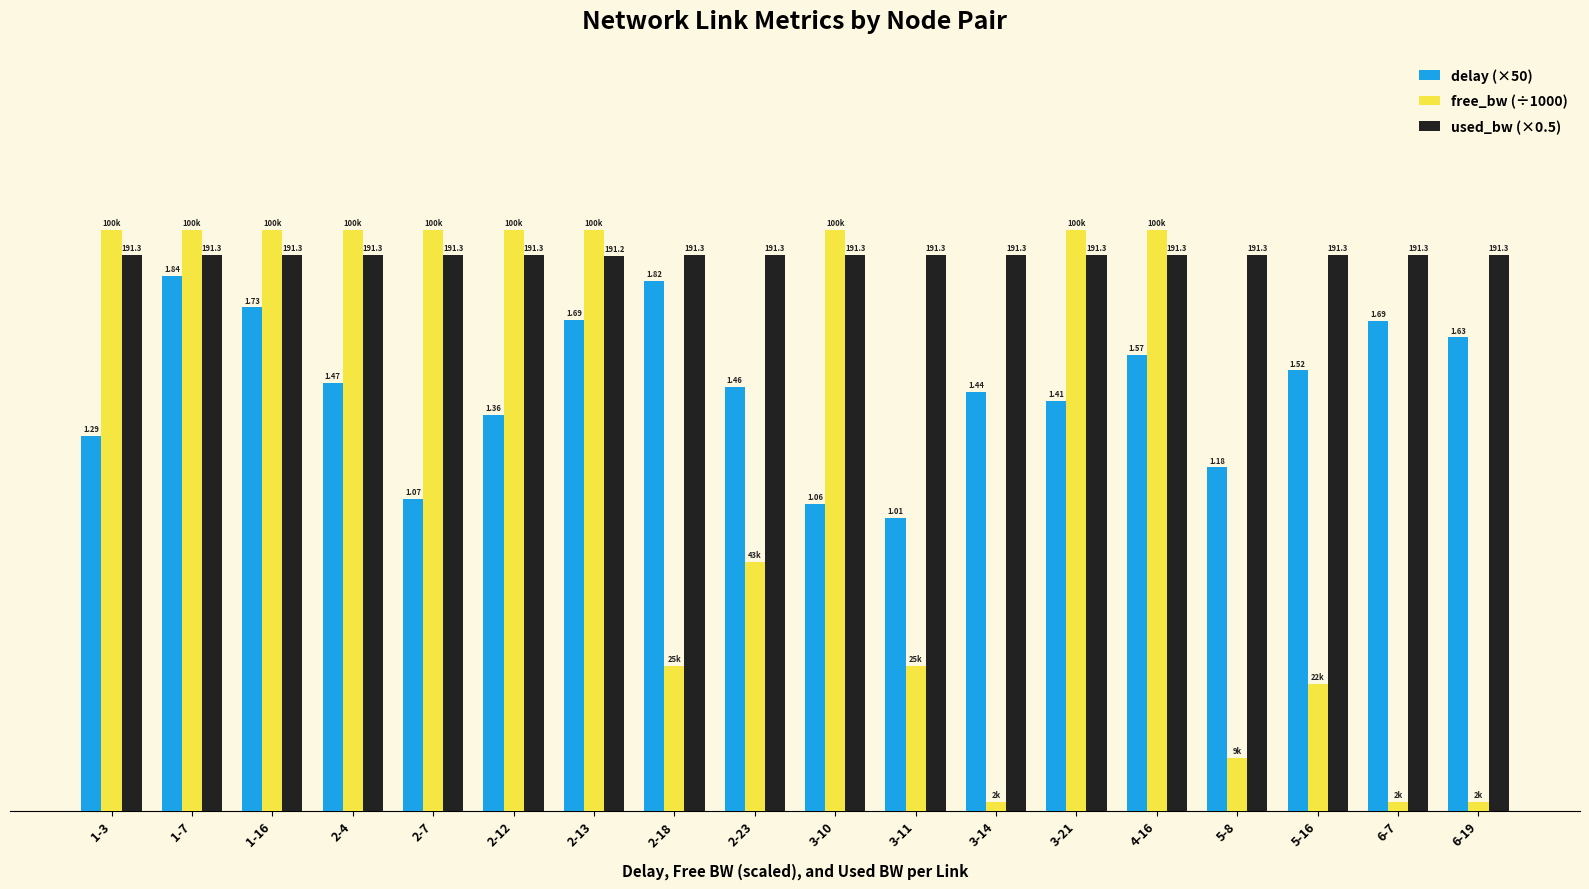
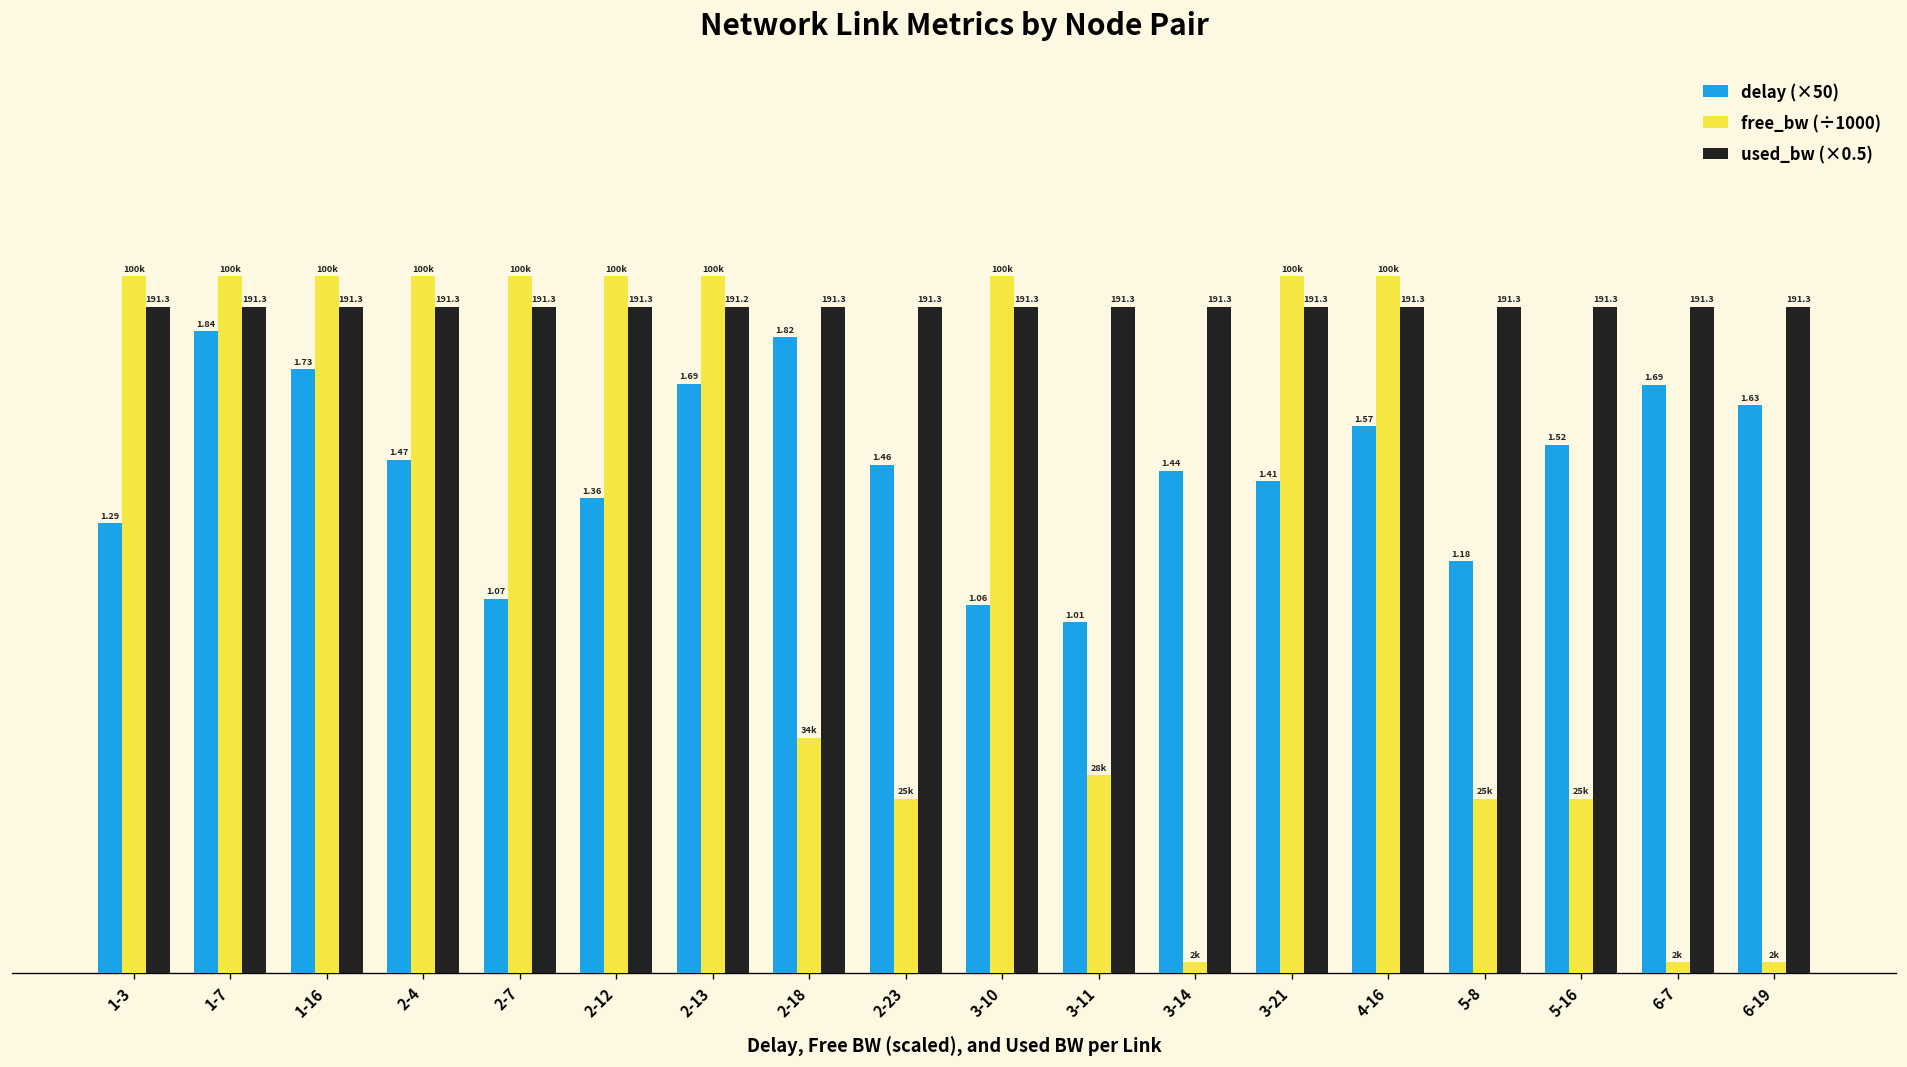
  {
    "free_bw (÷1000)": {
      "1-3": "100k",
      "1-7": "100k",
      "1-16": "100k",
      "2-4": "100k",
      "2-7": "100k",
      "2-12": "100k",
      "2-13": "100k",
-     "2-18": "25k",
-     "2-23": "43k",
+     "2-18": "34k",
+     "2-23": "25k",
      "3-10": "100k",
-     "3-11": "25k",
+     "3-11": "28k",
      "3-14": "2k",
      "3-21": "100k",
      "4-16": "100k",
-     "5-8": "9k",
-     "5-16": "22k",
+     "5-8": "25k",
+     "5-16": "25k",
      "6-7": "2k",
      "6-19": "2k"
    }
  }
